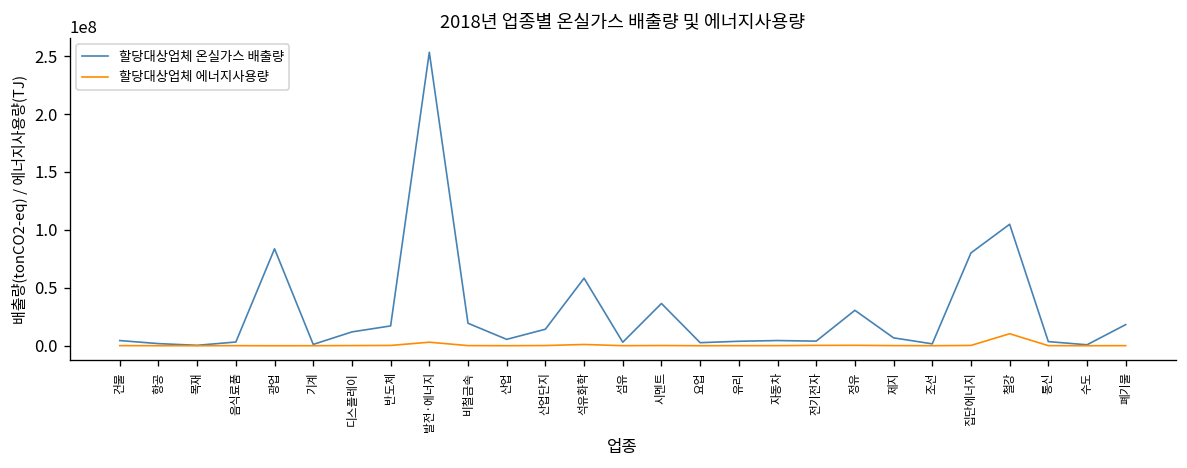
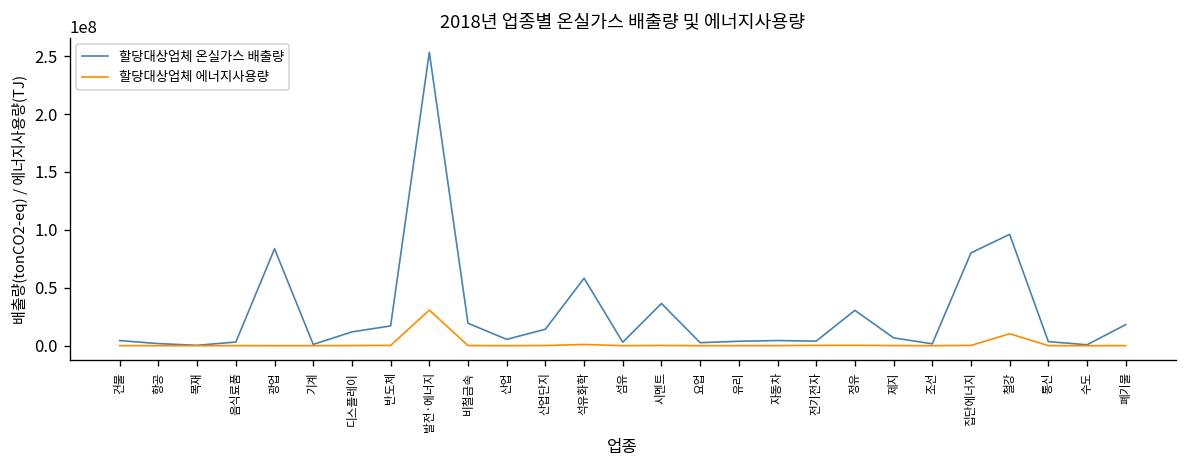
  {
    "할당대상업체 온실가스 배출량": {
      "건물": 0,
      "음식료품": 0,
      "광업": 80000000,
      "디스플레이": 10000000,
      "반도체": 20000000,
      "발전·에너지": 250000000,
      "비철금속": 20000000,
      "산업": 10000000,
      "산업단지": 10000000,
      "석유화학": 60000000,
      "섬유": 0,
      "시멘트": 40000000,
      "유리": 0,
      "자동차": 0,
      "전기전자": 0,
      "정유": 30000000,
      "제지": 10000000,
      "집단에너지": 80000000,
-     "철강": 105000000,
+     "철강": 96000000,
      "통신": 0,
      "폐기물": 20000000
    },
    "할당대상업체 에너지사용량": {
      "건물": 0,
      "음식료품": 0,
      "광업": 0,
      "디스플레이": 0,
      "반도체": 0,
-     "발전·에너지": 0,
+     "발전·에너지": 30000000,
      "비철금속": 0,
      "산업": 0,
      "산업단지": 0,
      "석유화학": 0,
      "섬유": 0,
      "시멘트": 0,
      "유리": 0,
      "자동차": 0,
      "전기전자": 0,
      "정유": 0,
      "제지": 0,
      "집단에너지": 0,
      "철강": 10000000,
      "통신": 0,
      "폐기물": 0
    }
  }
